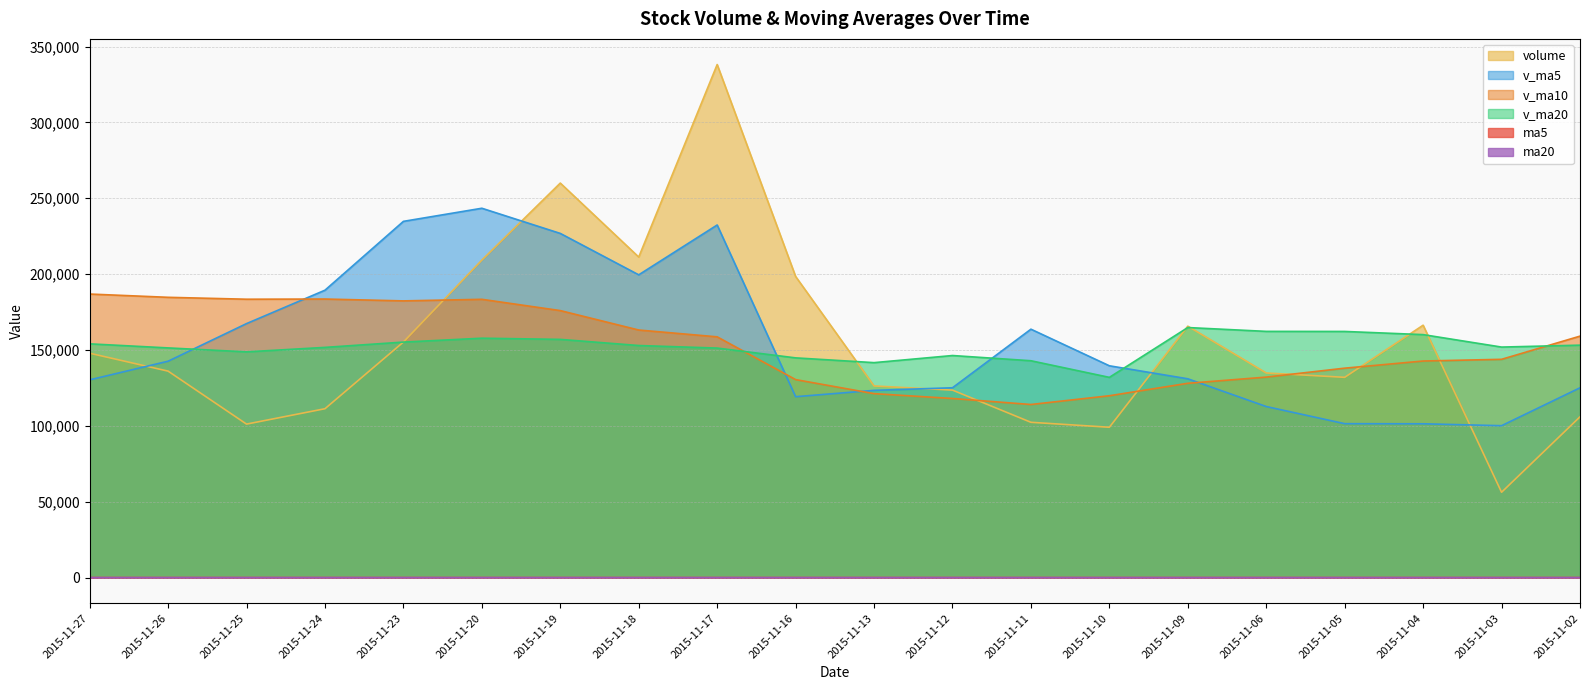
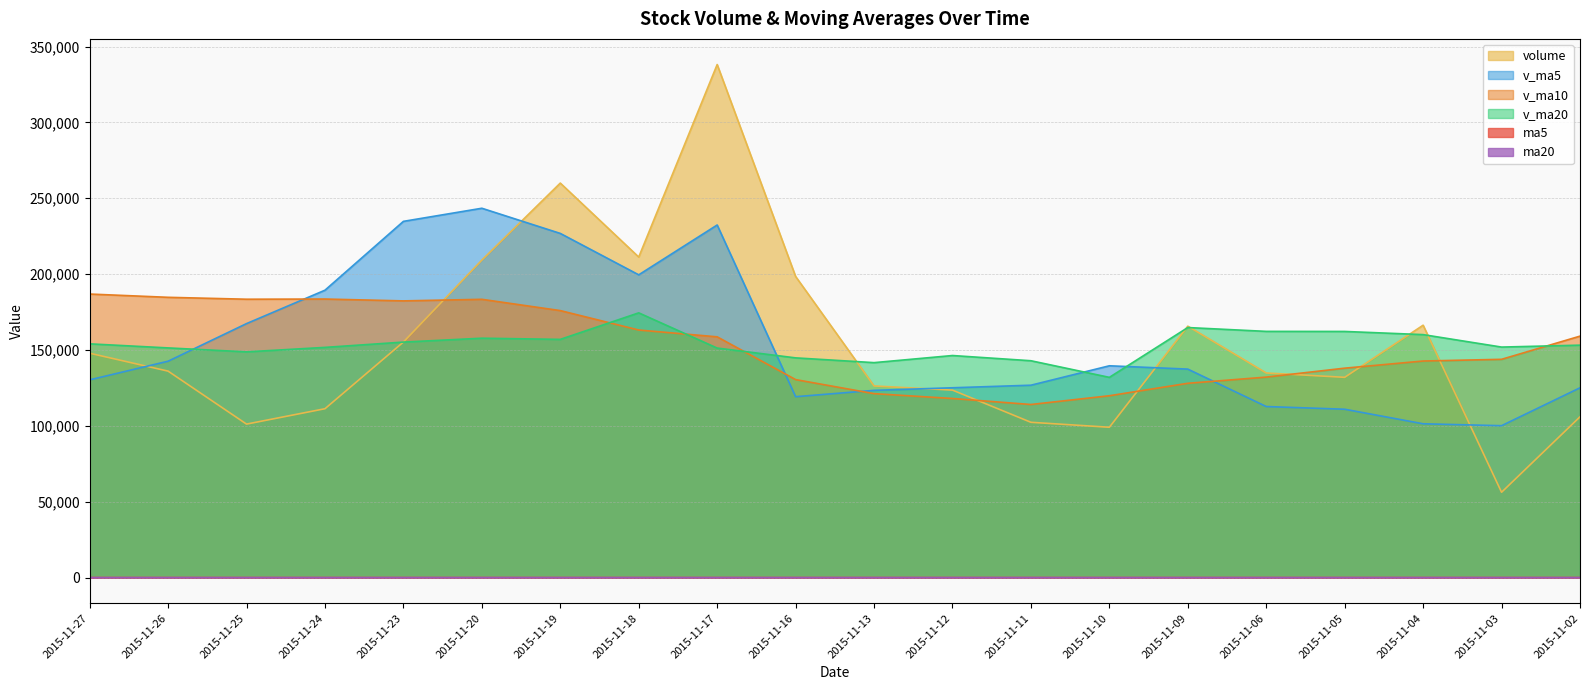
  {
    "v_ma5": {
      "2015-11-27": "130,000",
      "2015-11-26": "143,000",
      "2015-11-25": "167,000",
      "2015-11-24": "189,000",
      "2015-11-23": "235,000",
      "2015-11-20": "243,000",
      "2015-11-19": "227,000",
      "2015-11-18": "200,000",
      "2015-11-17": "232,000",
      "2015-11-16": "119,000",
      "2015-11-13": "123,000",
-     "2015-11-11": "164,000",
+     "2015-11-11": "127,000",
      "2015-11-10": "140,000",
-     "2015-11-09": "131,000",
+     "2015-11-09": "137,000",
      "2015-11-06": "113,000",
-     "2015-11-05": "101,000",
+     "2015-11-05": "111,000",
      "2015-11-04": "101,000",
      "2015-11-03": "100,000",
      "2015-11-02": "125,000"
    },
    "v_ma20": {
      "2015-11-27": "154,000",
      "2015-11-26": "151,000",
      "2015-11-25": "149,000",
      "2015-11-24": "152,000",
      "2015-11-20": "158,000",
      "2015-11-19": "157,000",
-     "2015-11-18": "153,000",
+     "2015-11-18": "174,000",
      "2015-11-17": "151,000",
      "2015-11-16": "145,000",
      "2015-11-13": "142,000",
      "2015-11-12": "146,000",
      "2015-11-11": "143,000",
      "2015-11-10": "132,000",
      "2015-11-06": "162,000",
      "2015-11-05": "162,000",
      "2015-11-04": "160,000",
      "2015-11-03": "152,000",
      "2015-11-02": "153,000"
    },
    "ma20": {
      "2015-11-27": "0",
      "2015-11-26": "0",
      "2015-11-25": "0",
      "2015-11-24": "0",
      "2015-11-23": "0",
      "2015-11-20": "0",
      "2015-11-19": "0",
      "2015-11-18": "0",
      "2015-11-17": "0",
      "2015-11-16": "0",
      "2015-11-13": "0",
      "2015-11-12": "0",
      "2015-11-11": "0",
      "2015-11-10": "0",
      "2015-11-09": "0",
      "2015-11-06": "0",
      "2015-11-05": "0",
      "2015-11-04": "0",
      "2015-11-03": "0",
      "2015-11-02": "0"
    }
  }
